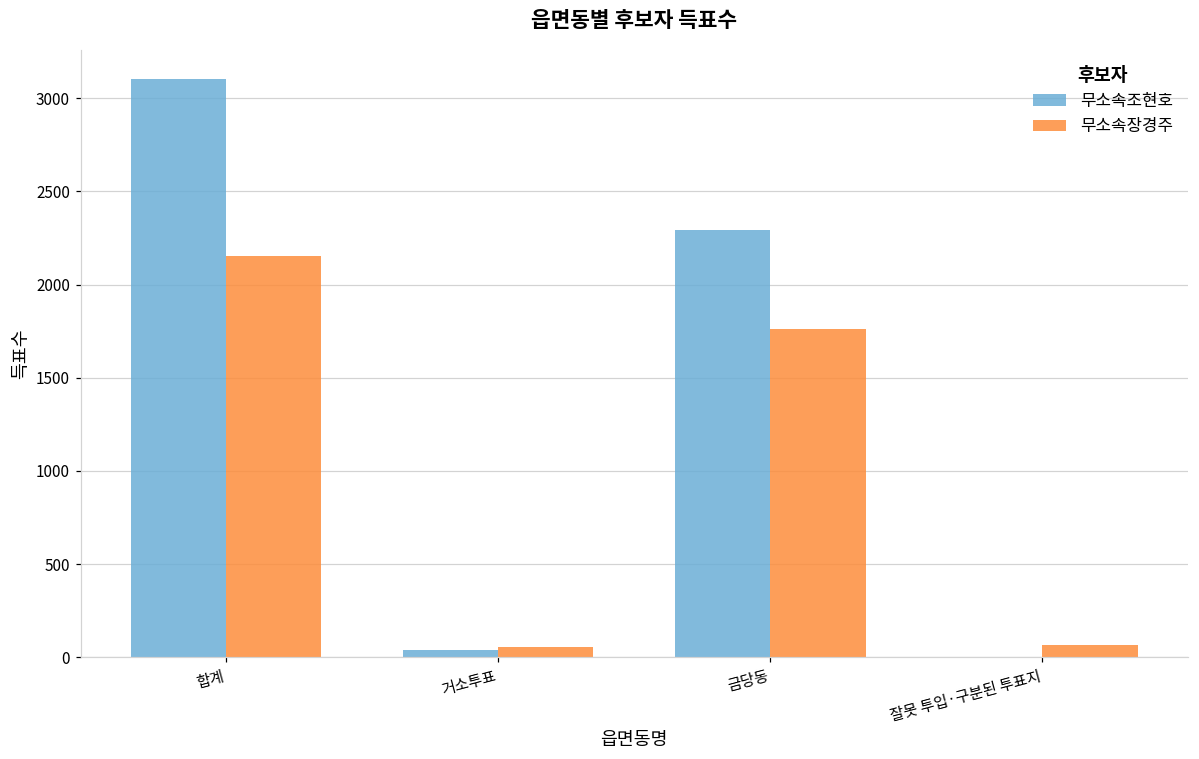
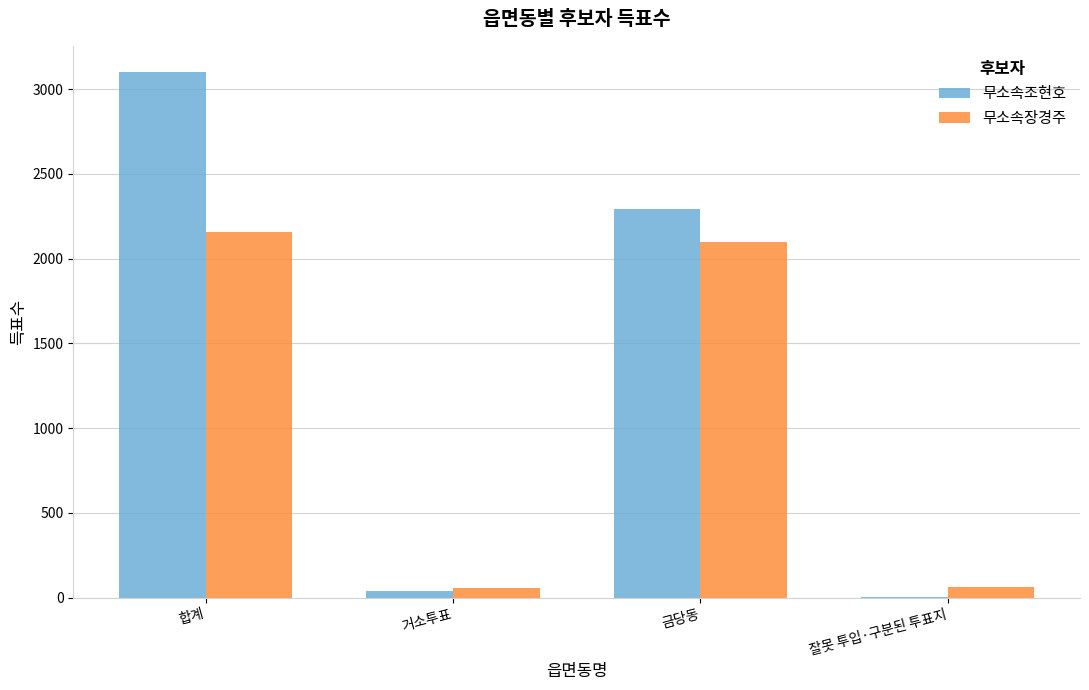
  {
    "무소속조현호": {
      "합계": 3100,
      "거소투표": 40,
      "금당동": 2300
    },
    "무소속장경주": {
      "합계": 2160,
      "거소투표": 60,
-     "금당동": 1760,
+     "금당동": 2100,
      "잘못 투입·구분된 투표지": 60
    }
  }
